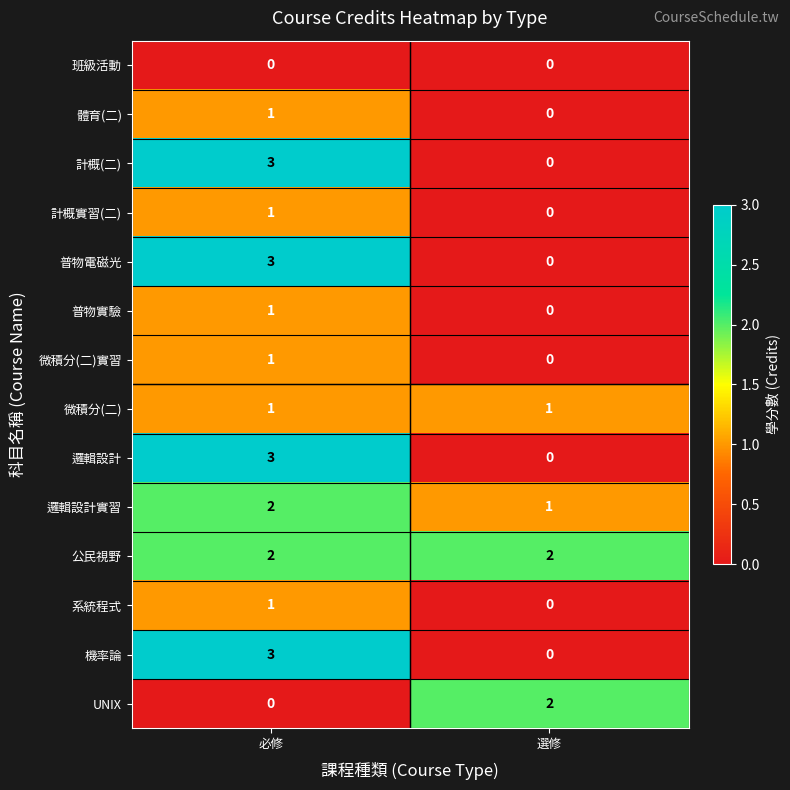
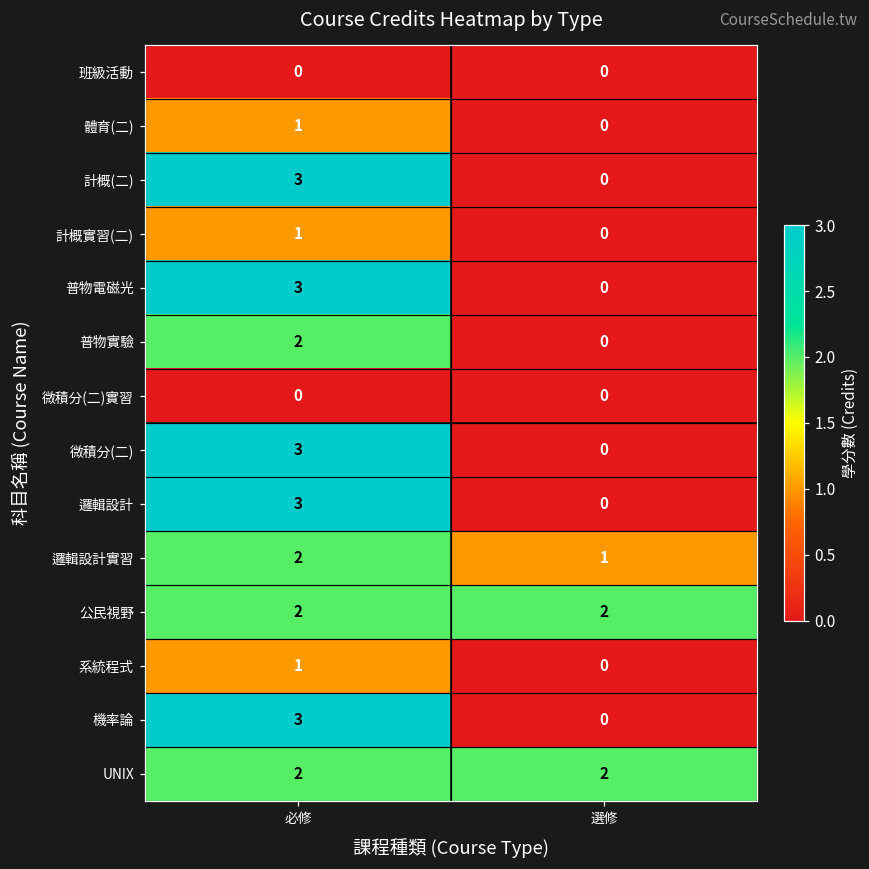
  {
    "班級活動": {
      "必修": 0,
      "選修": 0
    },
    "體育(二)": {
      "必修": 1,
      "選修": 0
    },
    "計概(二)": {
      "必修": 3,
      "選修": 0
    },
    "計概實習(二)": {
      "必修": 1,
      "選修": 0
    },
    "普物電磁光": {
      "必修": 3,
      "選修": 0
    },
    "普物實驗": {
-     "必修": 1,
+     "必修": 2,
      "選修": 0
    },
    "微積分(二)實習": {
-     "必修": 1,
+     "必修": 0,
      "選修": 0
    },
    "微積分(二)": {
-     "必修": 1,
-     "選修": 1
+     "必修": 3,
+     "選修": 0
    },
    "邏輯設計": {
      "必修": 3,
      "選修": 0
    },
    "邏輯設計實習": {
      "必修": 2,
      "選修": 1
    },
    "公民視野": {
      "必修": 2,
      "選修": 2
    },
    "系統程式": {
      "必修": 1,
      "選修": 0
    },
    "機率論": {
      "必修": 3,
      "選修": 0
    },
    "UNIX": {
-     "必修": 0,
+     "必修": 2,
      "選修": 2
    }
  }
